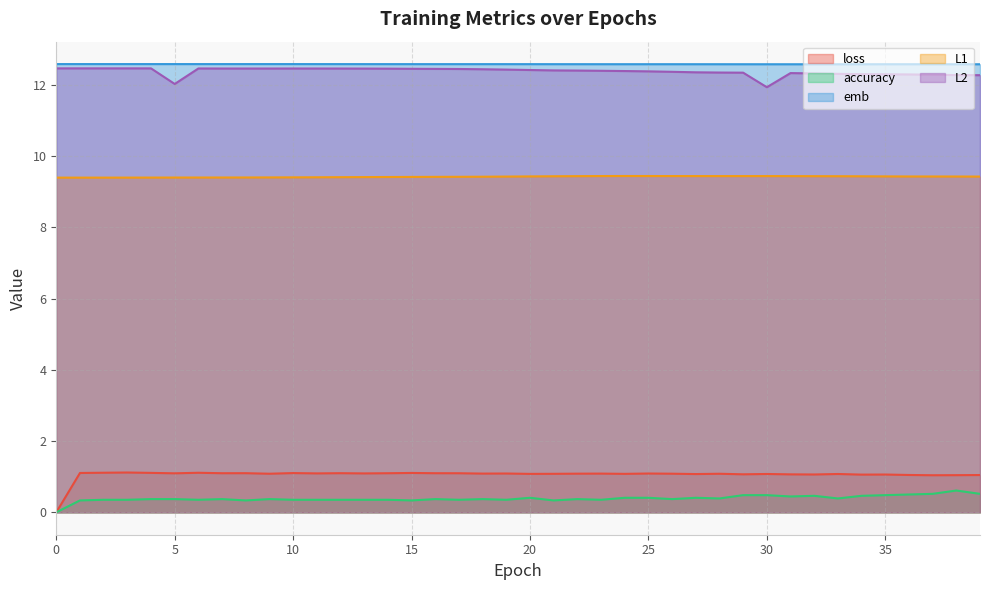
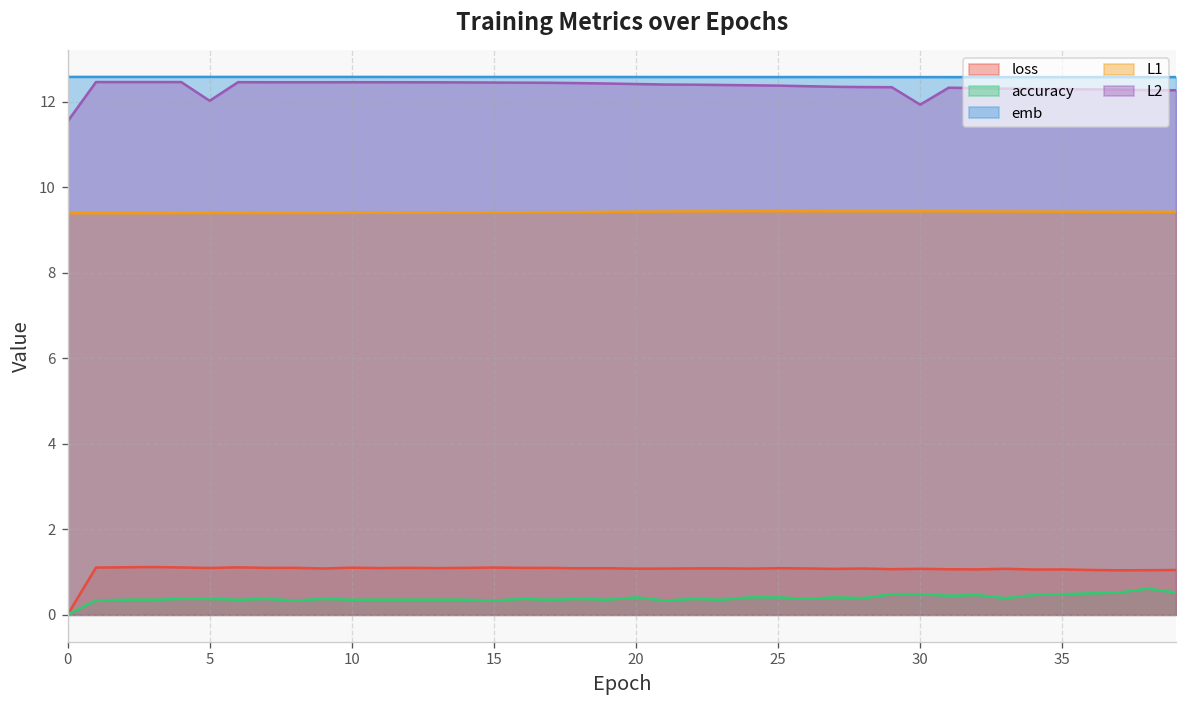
  {
    "accuracy": {
      "5": 0.4,
      "10": 0.4,
      "15": 0.3,
      "20": 0.4,
      "25": 0.4,
      "30": 0.5,
      "35": 0.5
    },
    "emb": {
      "0": 12.6,
      "5": 12.6,
      "10": 12.6,
      "15": 12.6,
      "20": 12.6,
      "25": 12.6,
      "30": 12.6
    },
    "L2": {
-     "0": 12.5,
+     "0": 11.5,
      "5": 12.0,
      "10": 12.5,
      "15": 12.4,
      "20": 12.4,
      "25": 12.4,
      "30": 11.9
    }
  }
